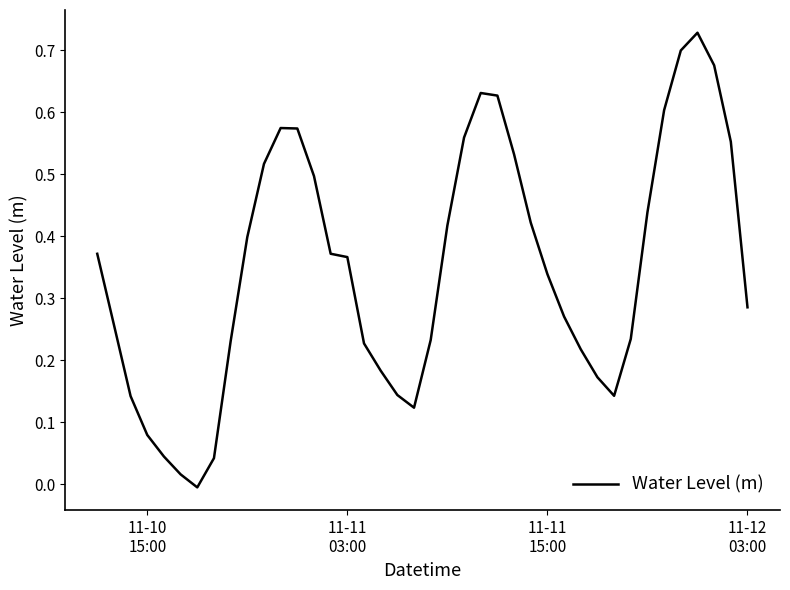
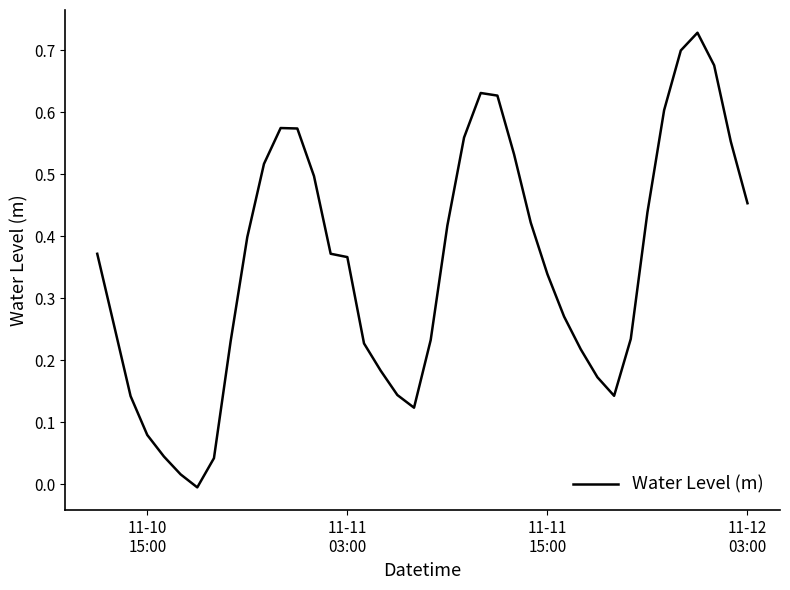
  {
    "11-10 15:00": 0.08,
    "11-11 03:00": 0.37,
    "11-11 15:00": 0.34,
-   "11-12 03:00": 0.29
+   "11-12 03:00": 0.45
  }
